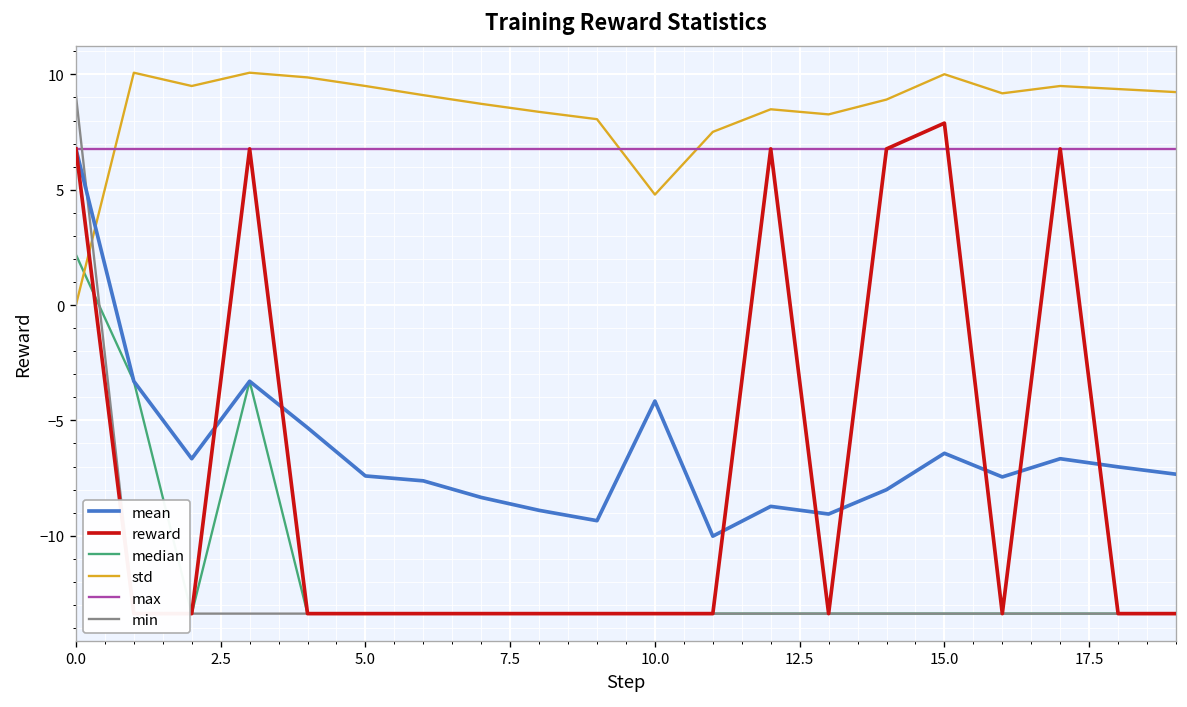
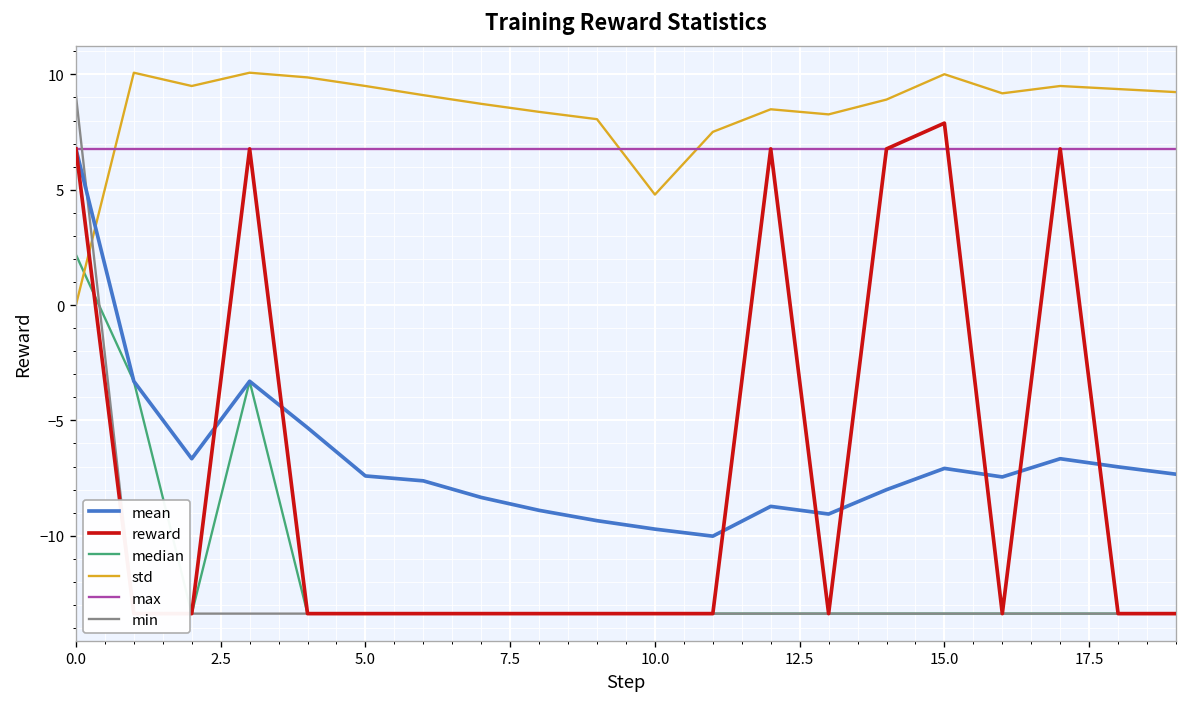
  {
    "mean": {
      "5.0": -7.4,
-     "10.0": -4.2,
-     "15.0": -6.4
+     "10.0": -9.7,
+     "15.0": -7.1
    },
    "reward": {
      "15.0": 7.9
    },
    "median": {
      "0.0": 2.2
    },
    "std": {
      "0.0": 0.0,
      "5.0": 9.5,
      "10.0": 4.8,
      "15.0": 10.0
    },
    "max": {
      "5.0": 6.8,
      "10.0": 6.8,
      "15.0": 6.8
    },
    "min": {
      "0.0": 9.1
    }
  }
